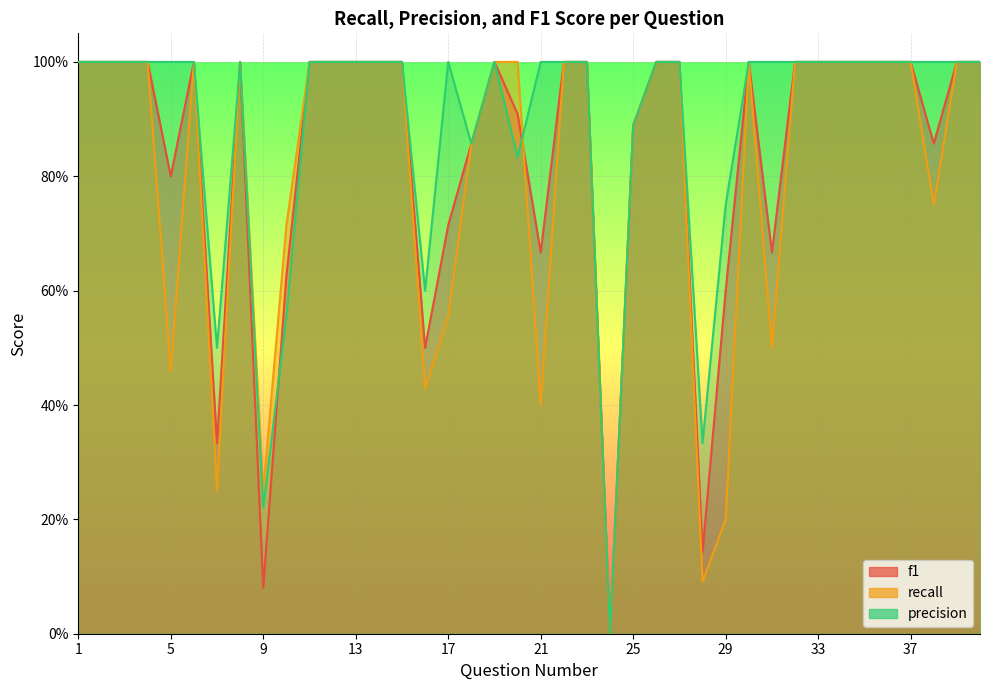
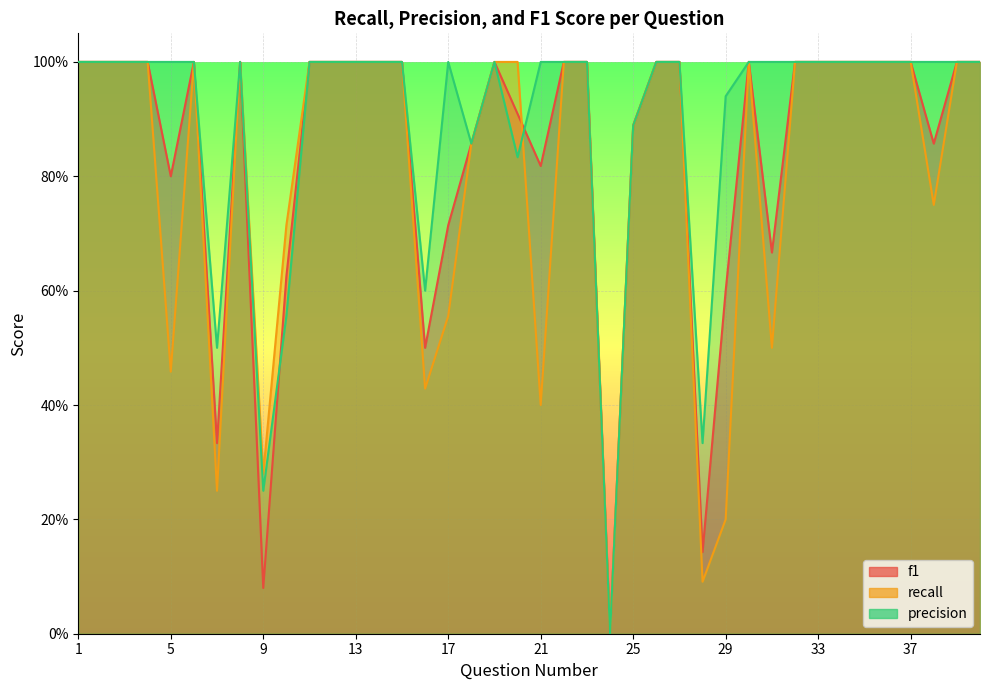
  {
    "f1": {
      "5": "80%",
      "9": "8%",
      "17": "71%",
-     "21": "67%",
+     "21": "82%",
      "29": "60%"
    },
    "recall": {
      "5": "46%",
-     "9": "25%",
+     "9": "28%",
      "17": "56%",
      "21": "40%",
      "29": "20%"
    },
    "precision": {
      "5": "100%",
-     "9": "22%",
+     "9": "25%",
      "17": "100%",
      "21": "100%",
-     "29": "75%"
+     "29": "94%"
    }
  }
